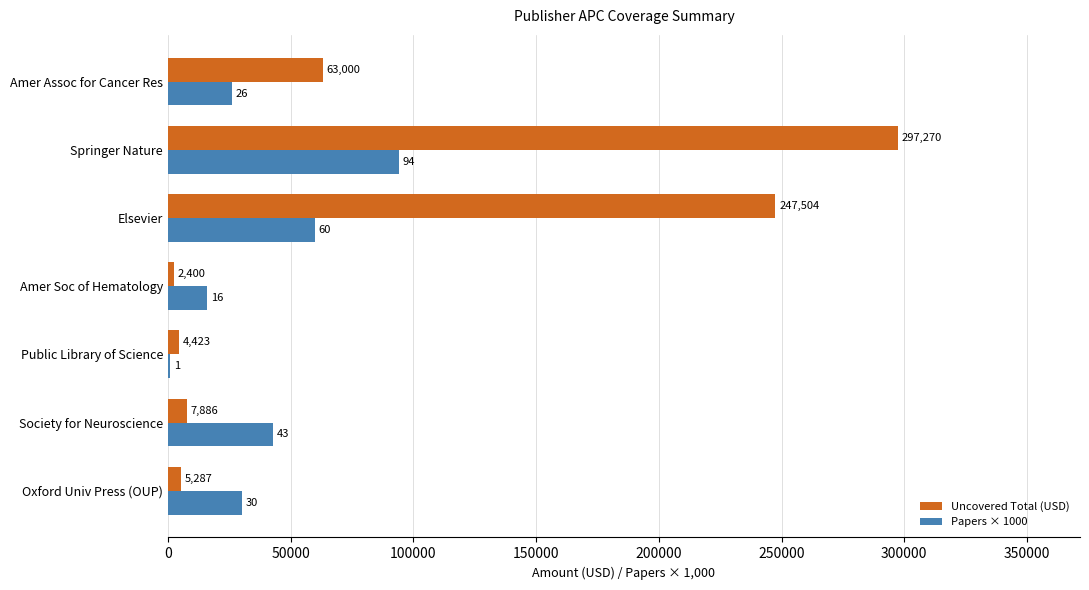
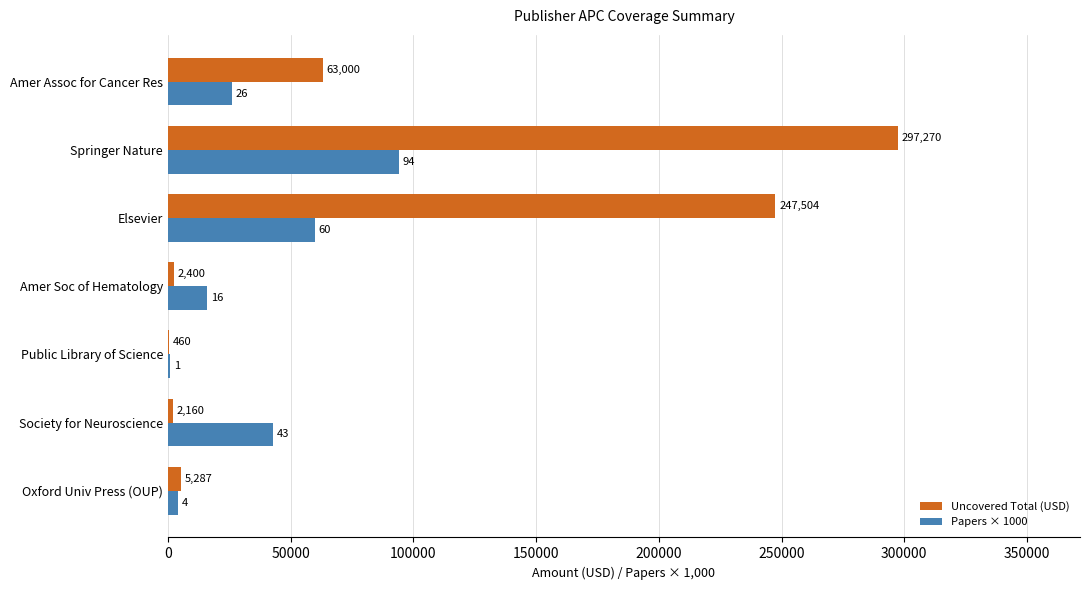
  {
    "Uncovered Total (USD)": {
      "Amer Assoc for Cancer Res": "63,000",
      "Springer Nature": "297,270",
      "Elsevier": "247,504",
      "Amer Soc of Hematology": "2,400",
-     "Public Library of Science": "4,423",
-     "Society for Neuroscience": "7,886",
+     "Public Library of Science": "460",
+     "Society for Neuroscience": "2,160",
      "Oxford Univ Press (OUP)": "5,287"
    },
    "Papers × 1000": {
-     "Oxford Univ Press (OUP)": "30"
+     "Oxford Univ Press (OUP)": "4"
    }
  }
